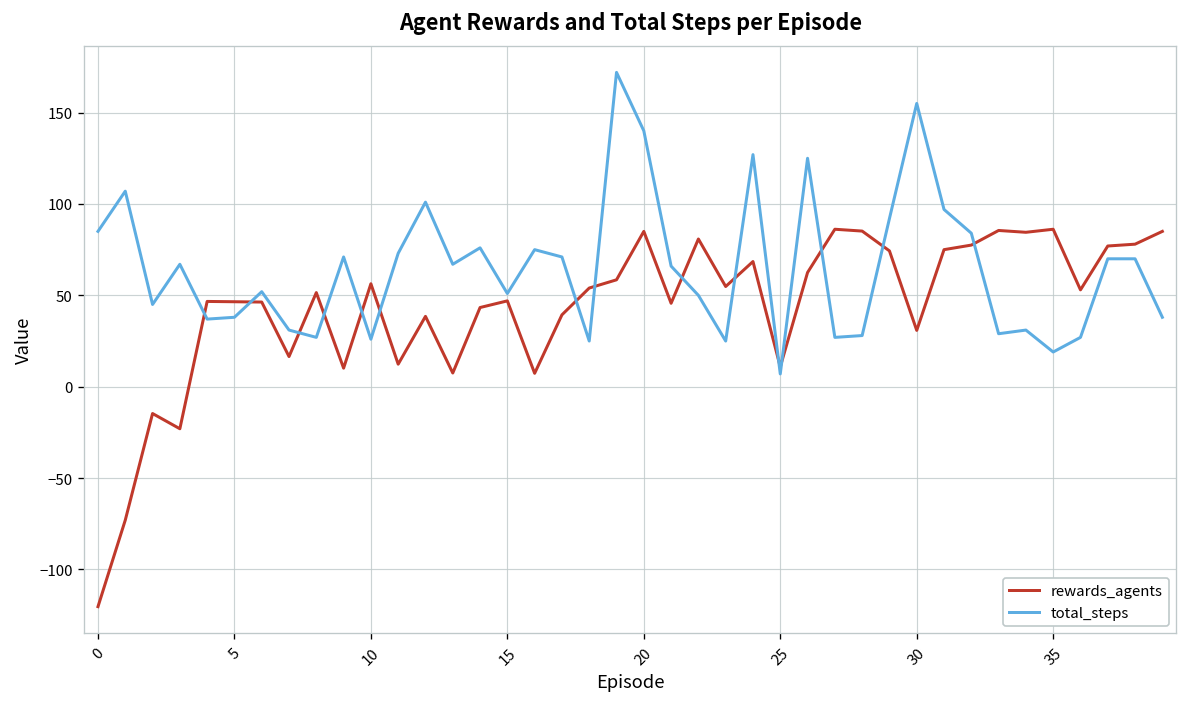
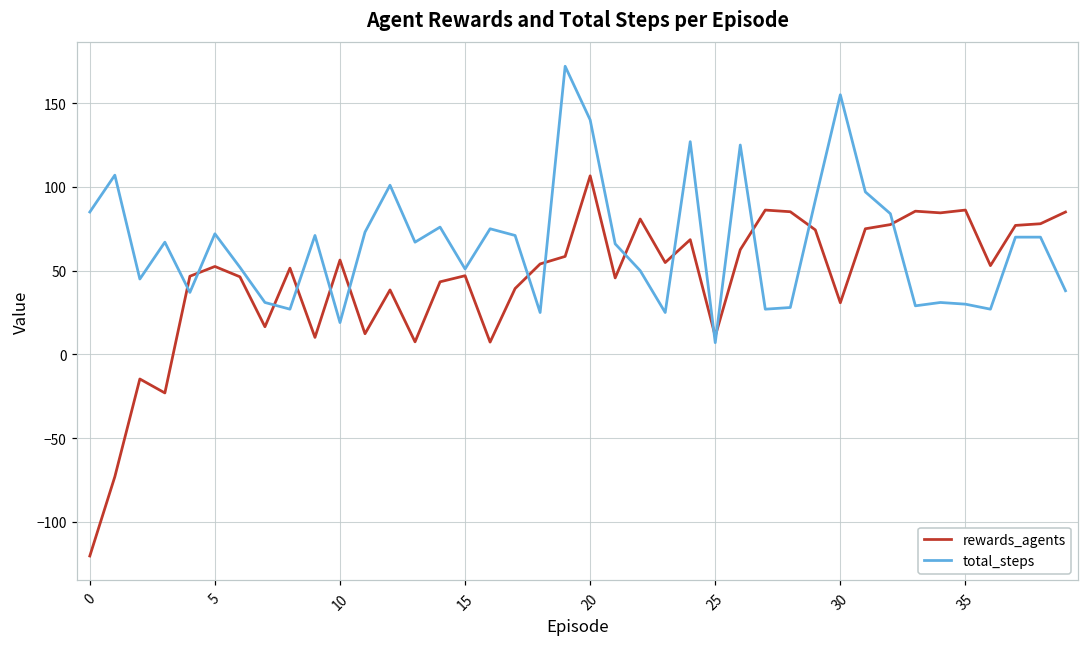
  {
    "rewards_agents": {
      "0": -120,
-     "5": 47,
+     "5": 53,
      "10": 56,
      "15": 47,
-     "20": 85,
+     "20": 107,
      "25": 11,
      "30": 31,
      "35": 86
    },
    "total_steps": {
      "0": 85,
-     "5": 38,
-     "10": 26,
+     "5": 72,
+     "10": 19,
      "15": 51,
      "20": 140,
      "25": 7,
      "30": 155,
-     "35": 19
+     "35": 30
    }
  }
